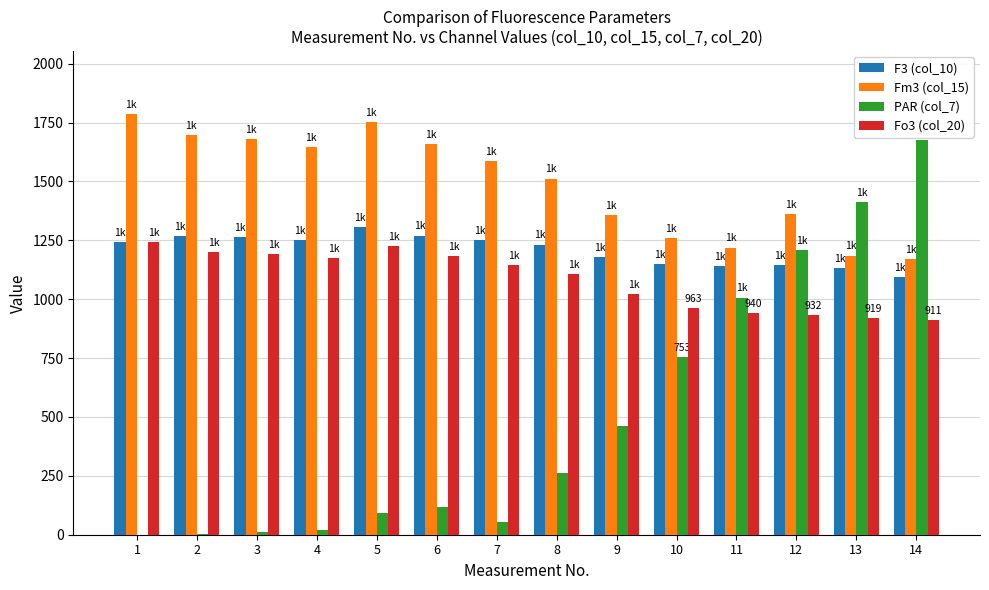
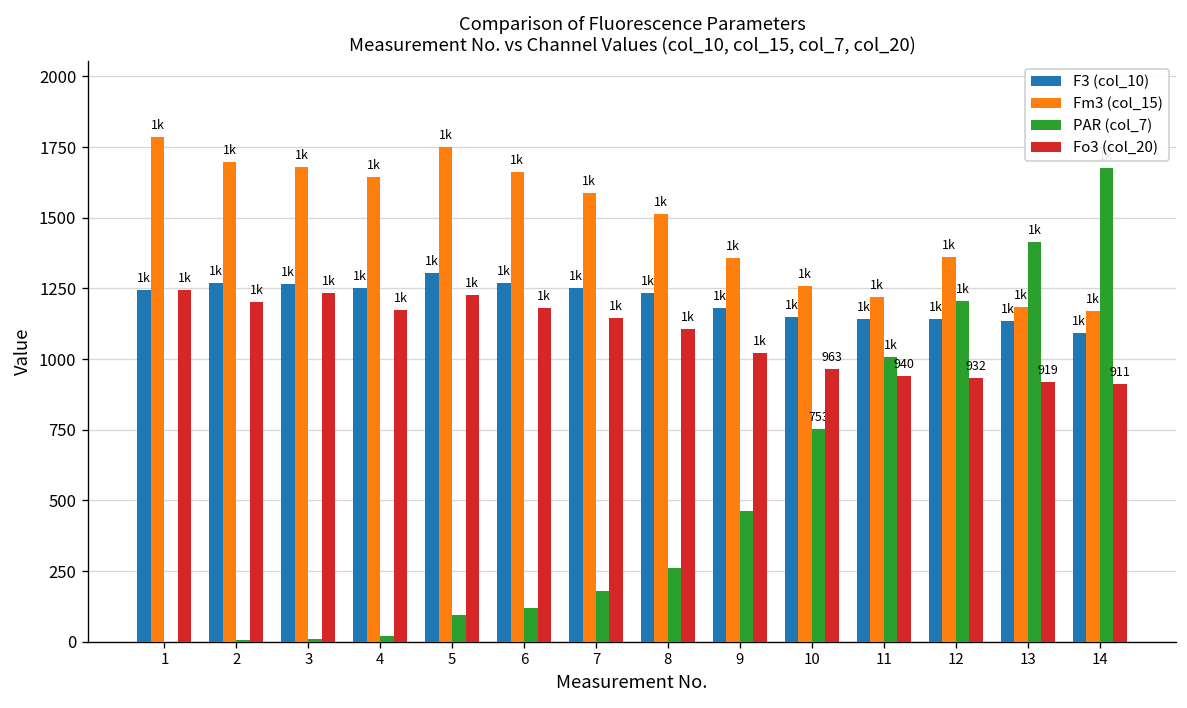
  {
    "F3 (col_10)": {
      "1": "1k",
      "2": "1k",
      "3": "1k",
      "4": "1k",
      "5": "1k",
      "6": "1k",
      "7": "1k",
      "8": "1k",
      "9": "1k",
      "10": "1k",
      "11": "1k",
      "12": "1k",
      "13": "1k",
      "14": "1k"
    },
    "Fm3 (col_15)": {
      "9": "1k",
      "10": "1k",
      "11": "1k",
      "12": "1k",
      "13": "1k",
      "14": "1k"
    },
    "PAR (col_7)": {
      "1": "0",
      "4": "20",
      "5": "90",
      "6": "120",
-     "7": "60",
+     "7": "180",
      "8": "260",
      "9": "460"
    },
    "Fo3 (col_20)": {
-     "3": "1190"
+     "3": "1230"
    }
  }
